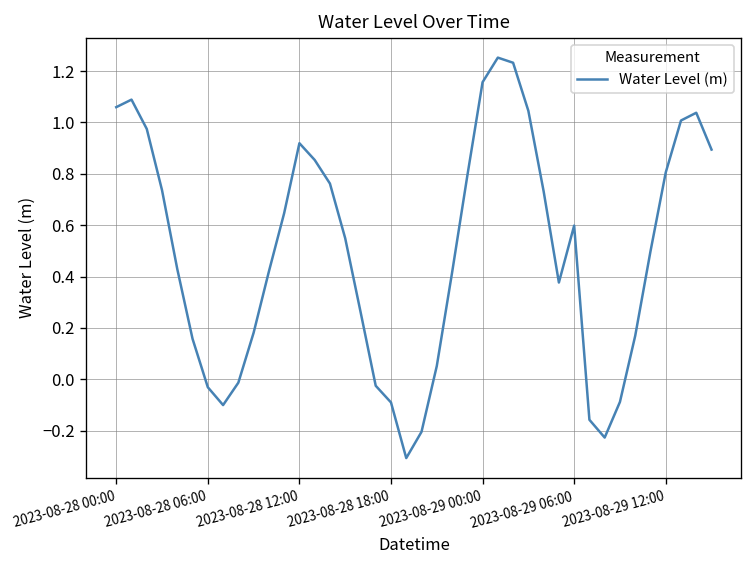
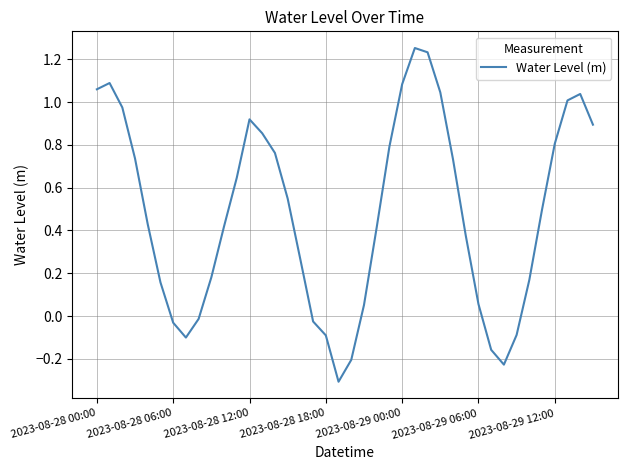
  {
    "2023-08-28 00:00": 1.06,
    "2023-08-28 06:00": -0.03,
    "2023-08-28 12:00": 0.92,
    "2023-08-28 18:00": -0.09,
-   "2023-08-29 00:00": 1.16,
-   "2023-08-29 06:00": 0.60,
+   "2023-08-29 00:00": 1.08,
+   "2023-08-29 06:00": 0.06,
    "2023-08-29 12:00": 0.81
  }
